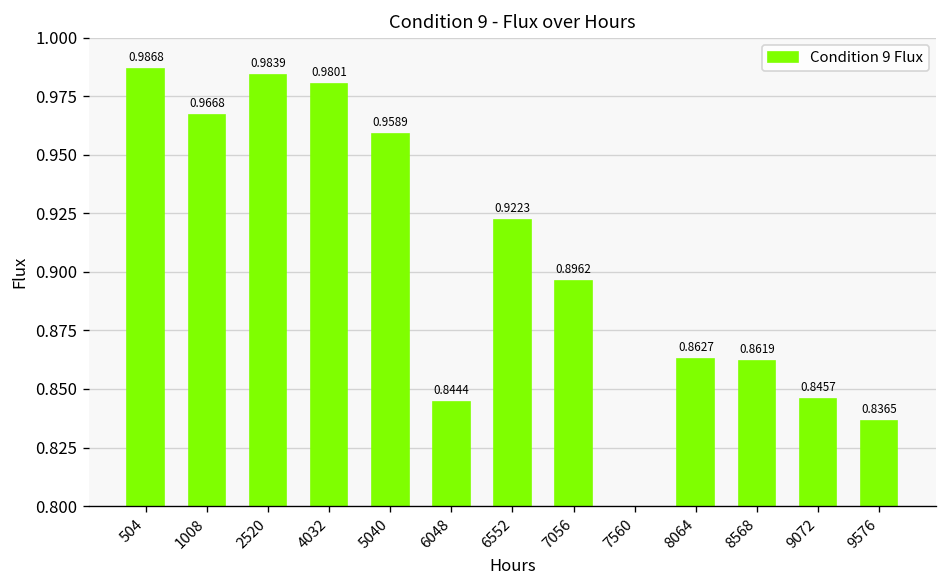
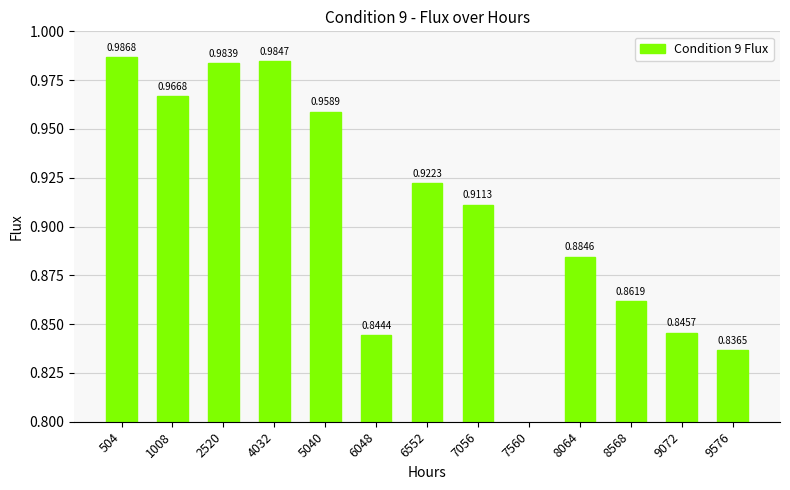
  {
    "504": 0.9868,
    "1008": 0.9668,
    "2520": 0.9839,
-   "4032": 0.9801,
+   "4032": 0.9847,
    "5040": 0.9589,
    "6048": 0.8444,
    "6552": 0.9223,
-   "7056": 0.8962,
-   "8064": 0.8627,
+   "7056": 0.9113,
+   "8064": 0.8846,
    "8568": 0.8619,
    "9072": 0.8457,
    "9576": 0.8365
  }
